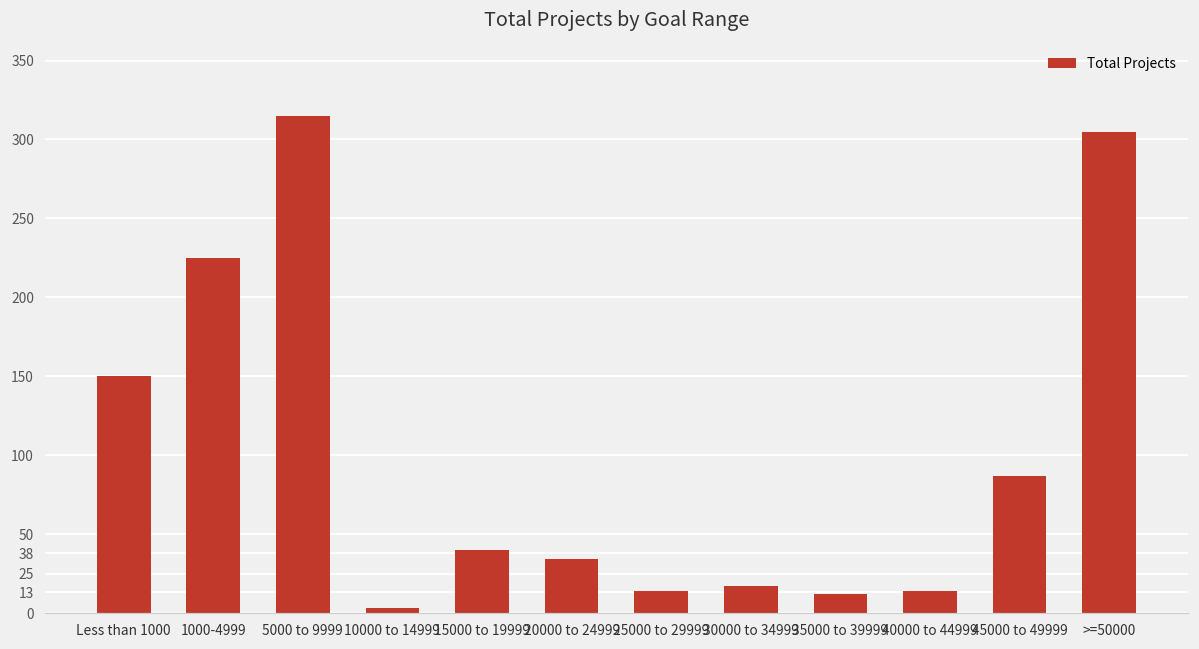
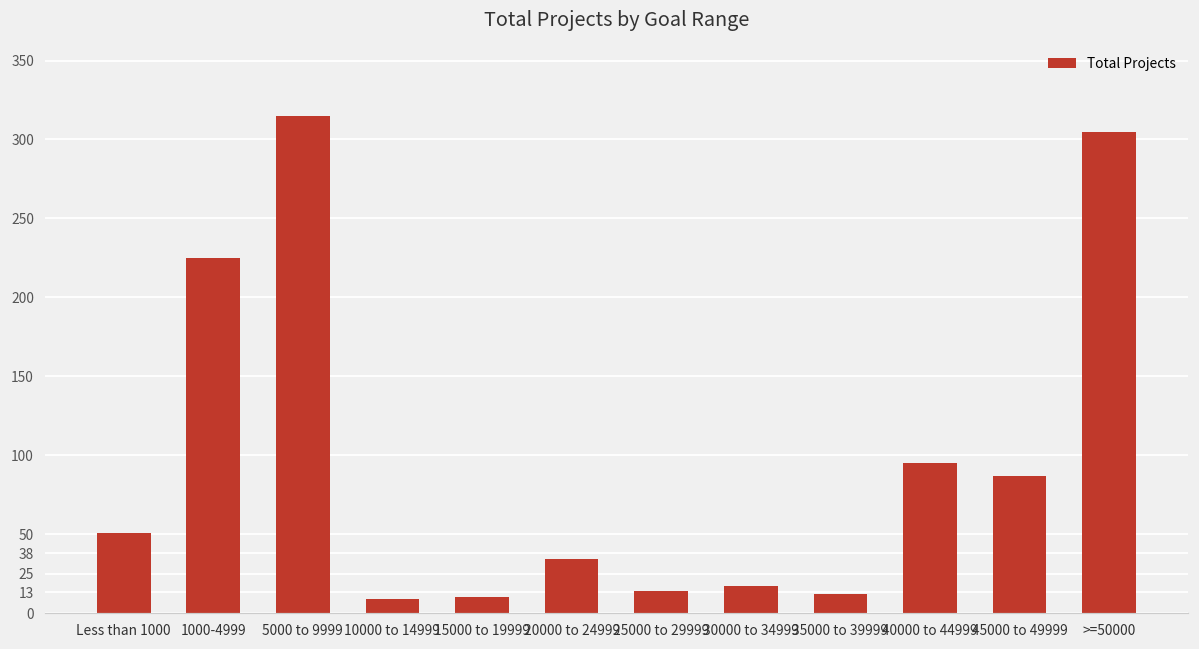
  {
-   "Less than 1000": 150,
+   "Less than 1000": 51,
    "1000-4999": 225,
    "5000 to 9999": 315,
-   "10000 to 14999": 3,
-   "15000 to 19999": 40,
+   "10000 to 14999": 9,
+   "15000 to 19999": 10,
    "20000 to 24999": 34,
    "25000 to 29999": 14,
    "30000 to 34999": 17,
    "35000 to 39999": 12,
-   "40000 to 44999": 14,
+   "40000 to 44999": 95,
    "45000 to 49999": 87,
    ">=50000": 305
  }
